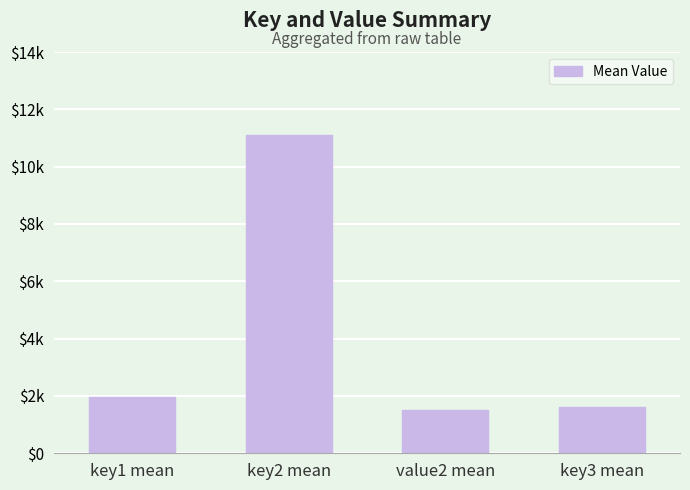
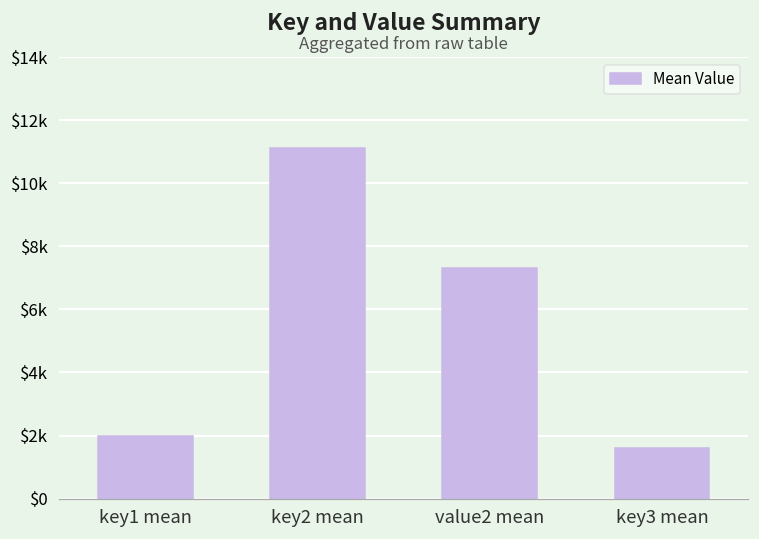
  {
    "key1 mean": "$2000",
    "key2 mean": "$11100",
-   "value2 mean": "$1500",
+   "value2 mean": "$7300",
    "key3 mean": "$1600"
  }
